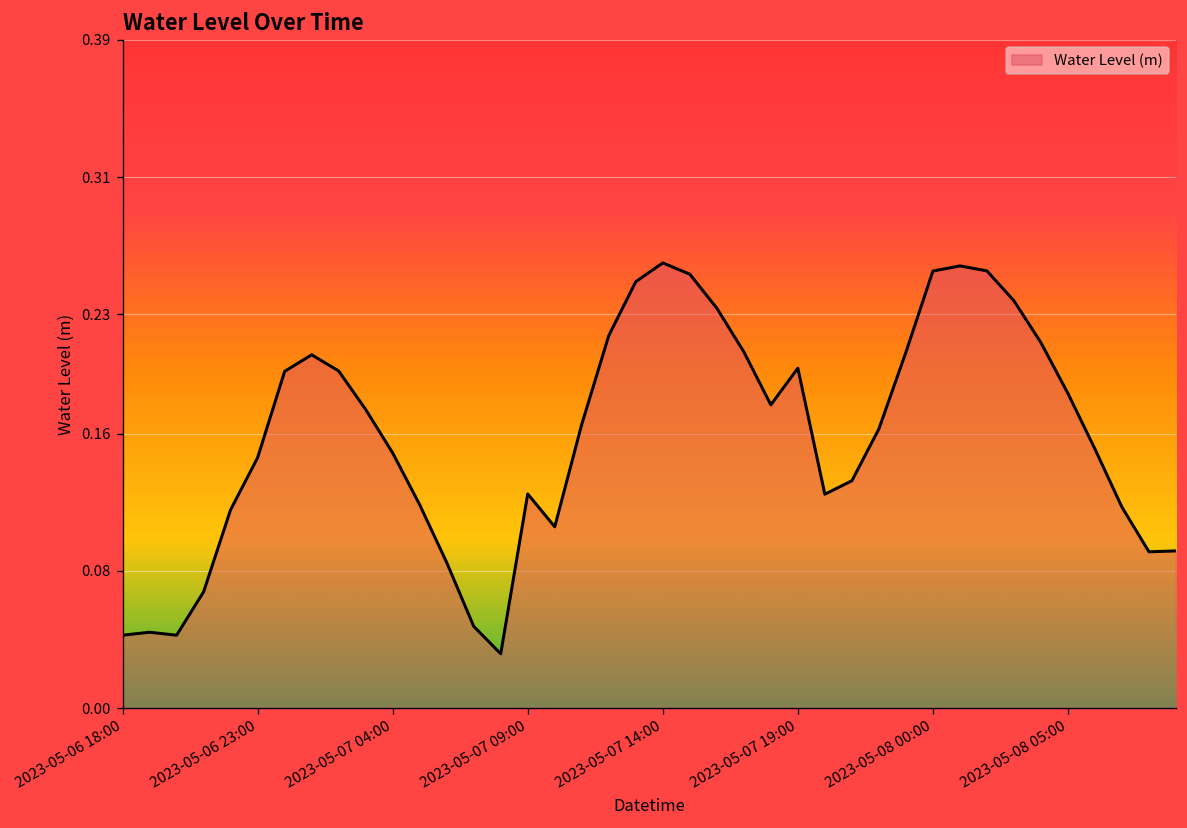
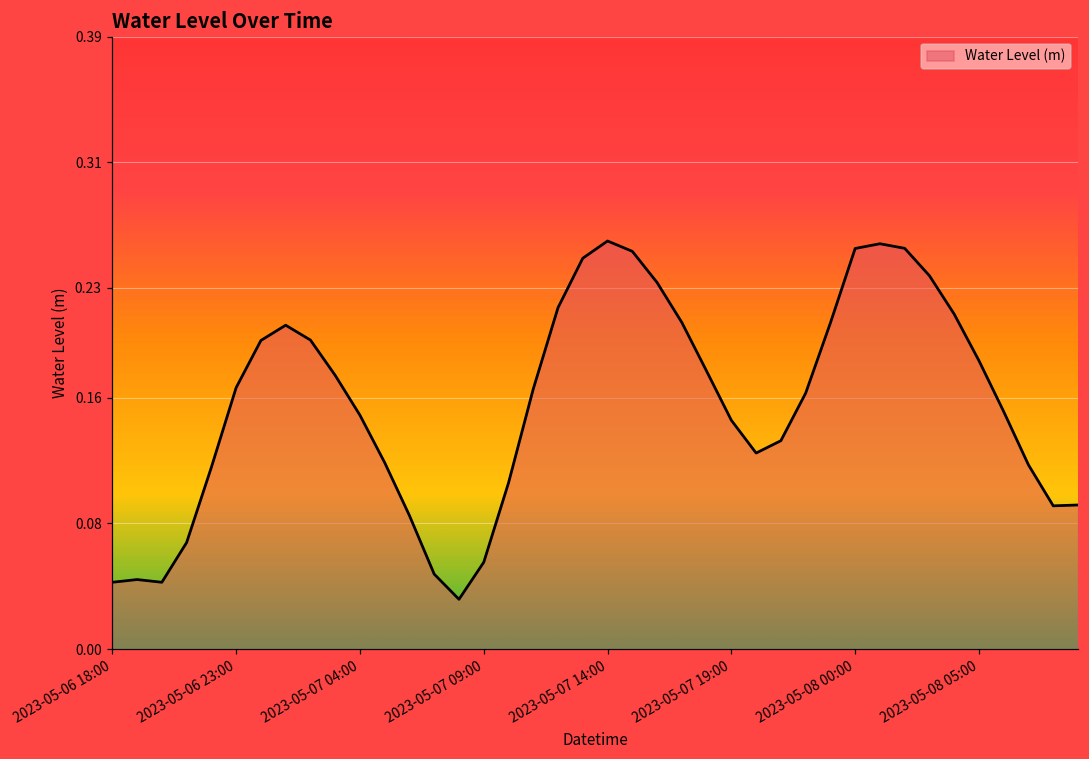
  {
    "2023-05-06 18:00": 0.043,
-   "2023-05-06 23:00": 0.146,
+   "2023-05-06 23:00": 0.166,
    "2023-05-07 04:00": 0.149,
-   "2023-05-07 09:00": 0.125,
+   "2023-05-07 09:00": 0.055,
    "2023-05-07 14:00": 0.260,
-   "2023-05-07 19:00": 0.198,
+   "2023-05-07 19:00": 0.146,
    "2023-05-08 00:00": 0.255,
    "2023-05-08 05:00": 0.184
  }
